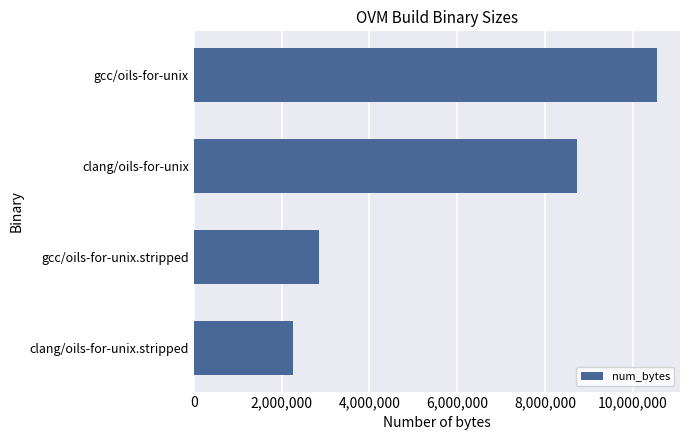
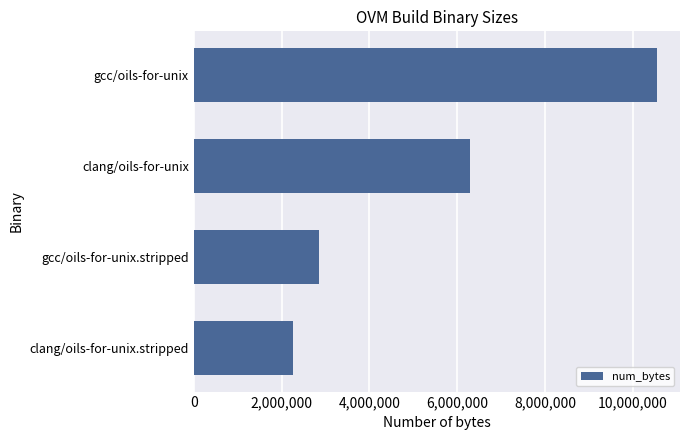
  {
    "gcc/oils-for-unix": "10,500,000",
-   "clang/oils-for-unix": "8,700,000",
+   "clang/oils-for-unix": "6,300,000",
    "gcc/oils-for-unix.stripped": "2,900,000",
    "clang/oils-for-unix.stripped": "2,300,000"
  }
